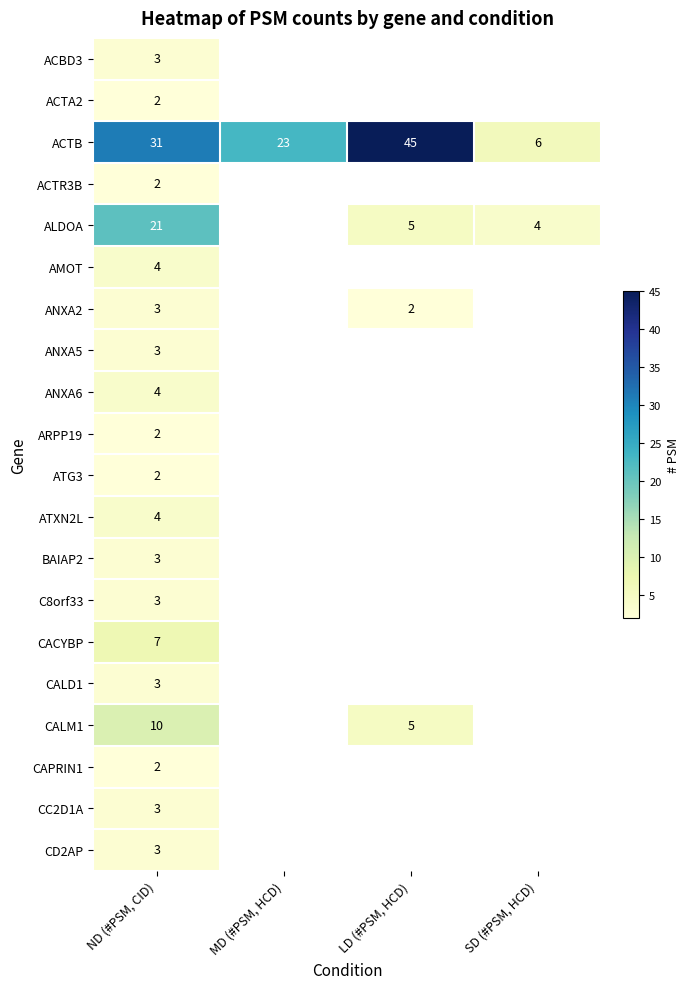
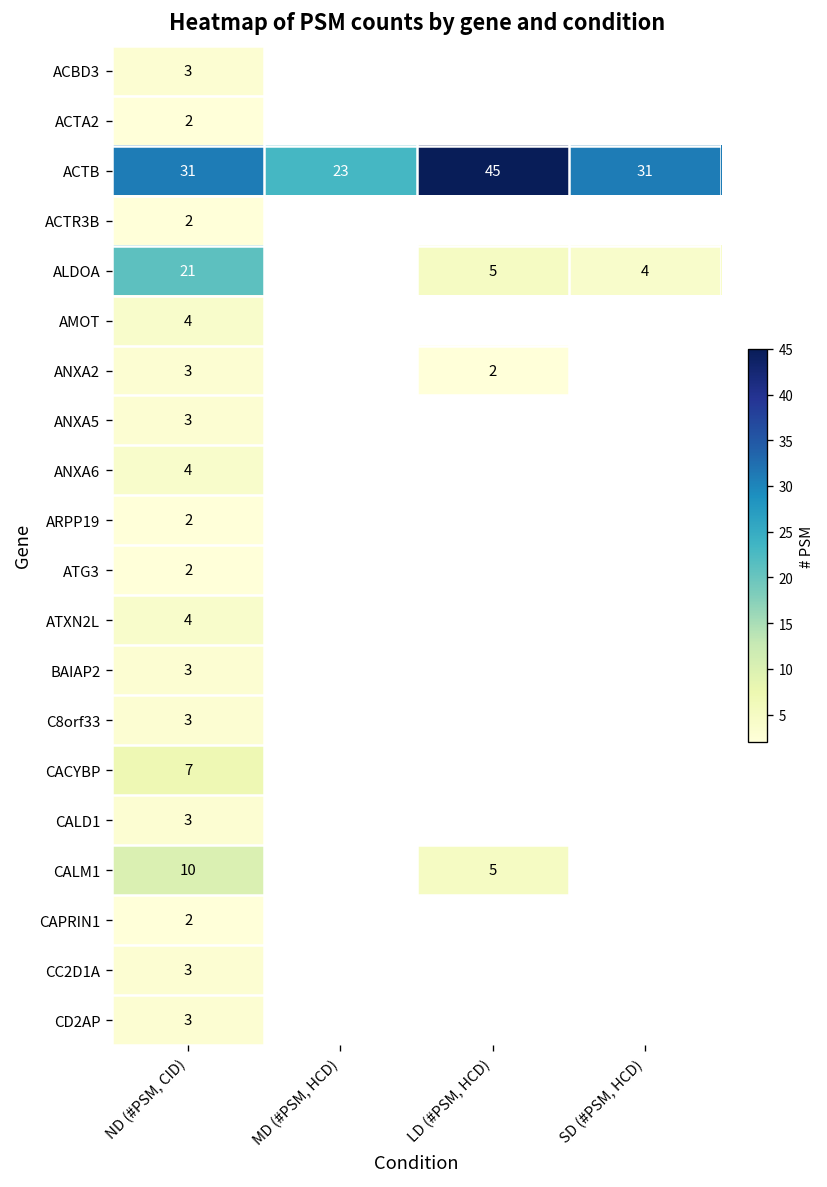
  {
    "ACBD3": {
      "ND (#PSM, CID)": 3
    },
    "ACTA2": {
      "ND (#PSM, CID)": 2
    },
    "ACTB": {
      "ND (#PSM, CID)": 31,
      "MD (#PSM, HCD)": 23,
      "LD (#PSM, HCD)": 45,
-     "SD (#PSM, HCD)": 6
+     "SD (#PSM, HCD)": 31
    },
    "ACTR3B": {
      "ND (#PSM, CID)": 2
    },
    "ALDOA": {
      "ND (#PSM, CID)": 21,
      "LD (#PSM, HCD)": 5,
      "SD (#PSM, HCD)": 4
    },
    "AMOT": {
      "ND (#PSM, CID)": 4
    },
    "ANXA2": {
      "ND (#PSM, CID)": 3,
      "LD (#PSM, HCD)": 2
    },
    "ANXA5": {
      "ND (#PSM, CID)": 3
    },
    "ANXA6": {
      "ND (#PSM, CID)": 4
    },
    "ARPP19": {
      "ND (#PSM, CID)": 2
    },
    "ATG3": {
      "ND (#PSM, CID)": 2
    },
    "ATXN2L": {
      "ND (#PSM, CID)": 4
    },
    "BAIAP2": {
      "ND (#PSM, CID)": 3
    },
    "C8orf33": {
      "ND (#PSM, CID)": 3
    },
    "CACYBP": {
      "ND (#PSM, CID)": 7
    },
    "CALD1": {
      "ND (#PSM, CID)": 3
    },
    "CALM1": {
      "ND (#PSM, CID)": 10,
      "LD (#PSM, HCD)": 5
    },
    "CAPRIN1": {
      "ND (#PSM, CID)": 2
    },
    "CC2D1A": {
      "ND (#PSM, CID)": 3
    },
    "CD2AP": {
      "ND (#PSM, CID)": 3
    }
  }
